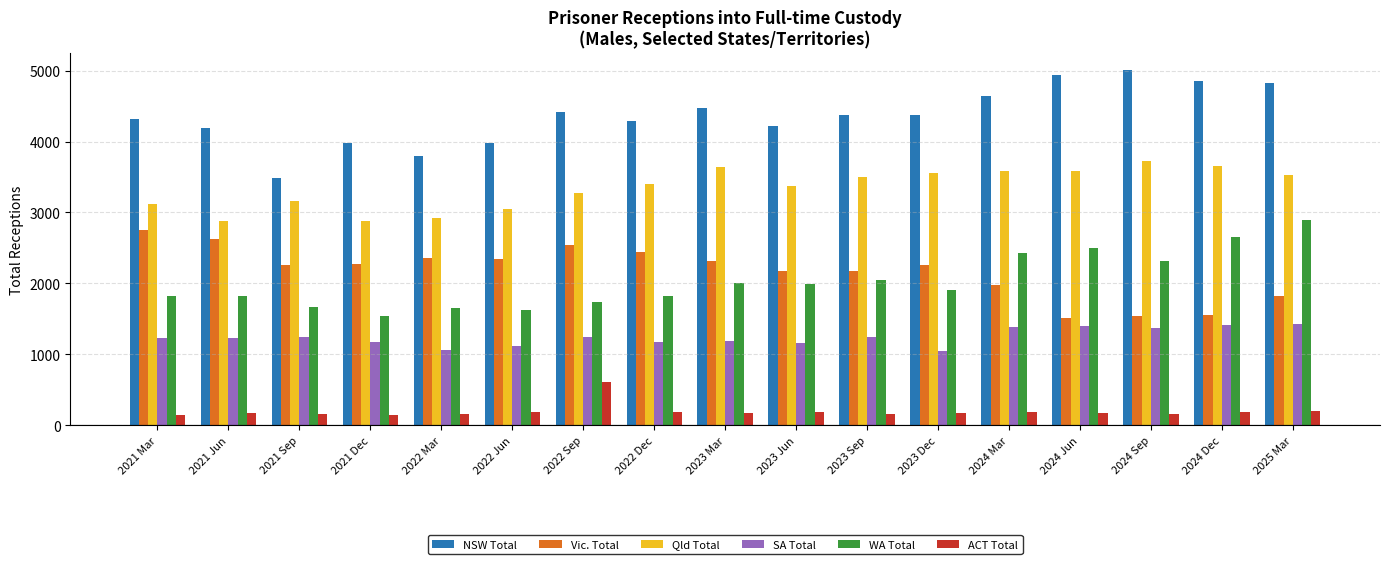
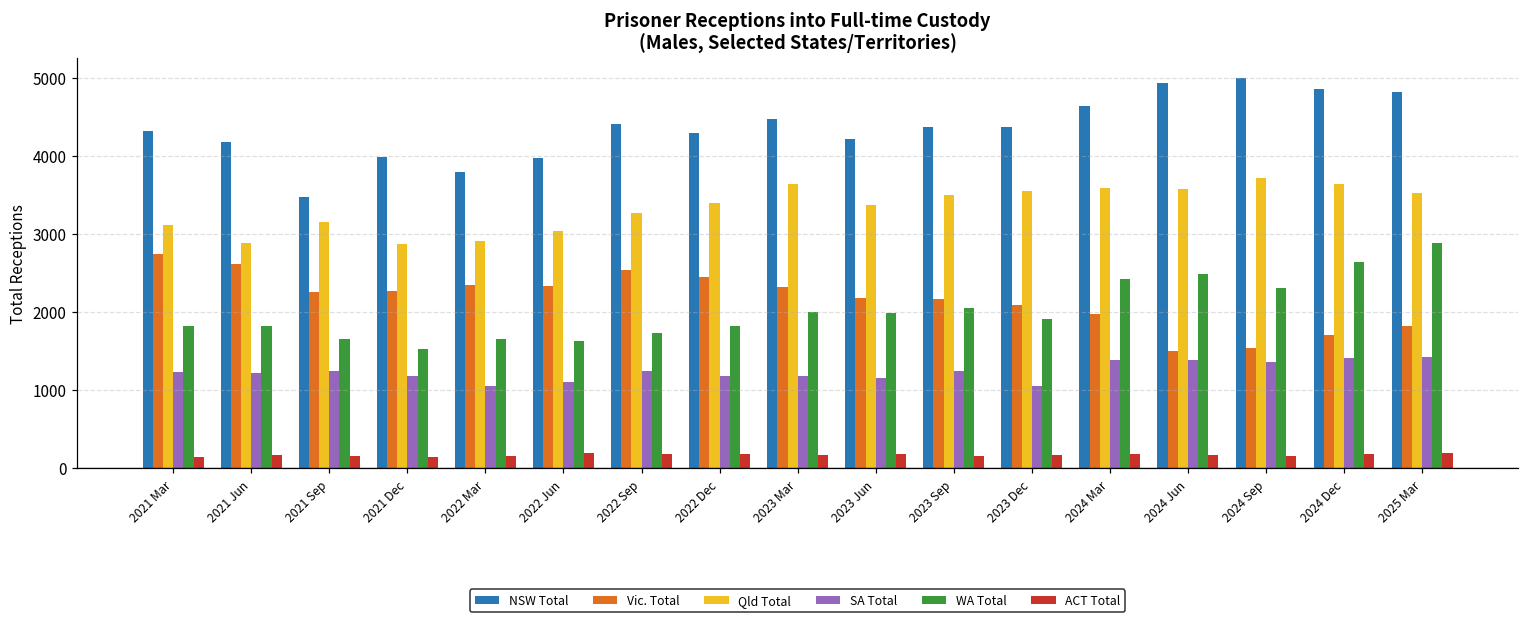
  {
    "NSW Total": {
      "2021 Mar": 4300,
      "2021 Jun": 4200,
      "2021 Sep": 3500,
      "2021 Dec": 4000,
      "2022 Mar": 3800,
      "2022 Jun": 4000,
      "2022 Sep": 4400,
      "2022 Dec": 4300,
      "2023 Mar": 4500,
      "2023 Jun": 4200,
      "2023 Sep": 4400,
      "2023 Dec": 4400,
      "2024 Mar": 4600,
      "2024 Jun": 4900,
      "2024 Sep": 5000,
      "2024 Dec": 4900,
      "2025 Mar": 4800
    },
    "Vic. Total": {
      "2021 Mar": 2800,
      "2021 Jun": 2600,
      "2021 Sep": 2300,
      "2021 Dec": 2300,
      "2022 Mar": 2400,
      "2022 Jun": 2300,
      "2022 Sep": 2500,
      "2022 Dec": 2400,
      "2023 Mar": 2300,
      "2023 Jun": 2200,
      "2023 Sep": 2200,
-     "2023 Dec": 2300,
+     "2023 Dec": 2100,
      "2024 Mar": 2000,
      "2024 Jun": 1500,
      "2024 Sep": 1500,
-     "2024 Dec": 1600,
+     "2024 Dec": 1700,
      "2025 Mar": 1800
    },
    "Qld Total": {
      "2021 Mar": 3100,
      "2021 Jun": 2900,
      "2021 Sep": 3200,
      "2021 Dec": 2900,
      "2022 Mar": 2900,
      "2022 Jun": 3000,
      "2022 Sep": 3300,
      "2022 Dec": 3400,
      "2023 Mar": 3600,
      "2023 Jun": 3400,
      "2023 Sep": 3500,
      "2023 Dec": 3600,
      "2024 Mar": 3600,
      "2024 Jun": 3600,
      "2024 Sep": 3700,
      "2024 Dec": 3700,
      "2025 Mar": 3500
    },
    "SA Total": {
      "2021 Mar": 1200,
      "2021 Jun": 1200,
      "2021 Sep": 1200,
      "2021 Dec": 1200,
      "2022 Mar": 1100,
      "2022 Jun": 1100,
      "2022 Sep": 1200,
      "2022 Dec": 1200,
      "2023 Mar": 1200,
      "2023 Jun": 1200,
      "2023 Sep": 1300,
      "2023 Dec": 1100,
      "2024 Mar": 1400,
      "2024 Jun": 1400,
      "2024 Sep": 1400,
      "2024 Dec": 1400,
      "2025 Mar": 1400
    },
    "WA Total": {
      "2021 Mar": 1800,
      "2021 Jun": 1800,
      "2021 Sep": 1700,
      "2021 Dec": 1500,
      "2022 Mar": 1700,
      "2022 Jun": 1600,
      "2022 Sep": 1700,
      "2022 Dec": 1800,
      "2023 Mar": 2000,
      "2023 Jun": 2000,
      "2023 Sep": 2100,
      "2023 Dec": 1900,
      "2024 Mar": 2400,
      "2024 Jun": 2500,
      "2024 Sep": 2300,
      "2024 Dec": 2600,
      "2025 Mar": 2900
    },
    "ACT Total": {
      "2021 Mar": 200,
      "2021 Jun": 200,
      "2021 Sep": 200,
      "2021 Dec": 100,
      "2022 Mar": 200,
      "2022 Jun": 200,
-     "2022 Sep": 600,
+     "2022 Sep": 200,
      "2022 Dec": 200,
      "2023 Mar": 200,
      "2023 Jun": 200,
      "2023 Sep": 200,
      "2023 Dec": 200,
      "2024 Mar": 200,
      "2024 Jun": 200,
      "2024 Sep": 200,
      "2024 Dec": 200,
      "2025 Mar": 200
    }
  }
